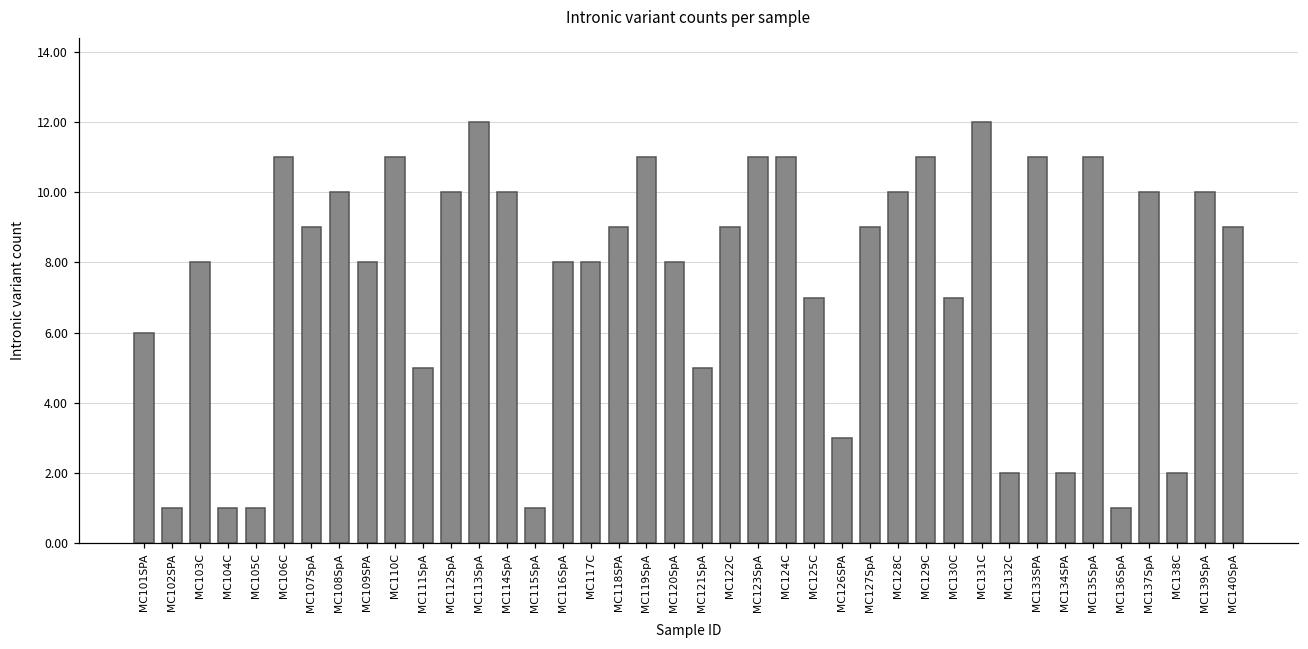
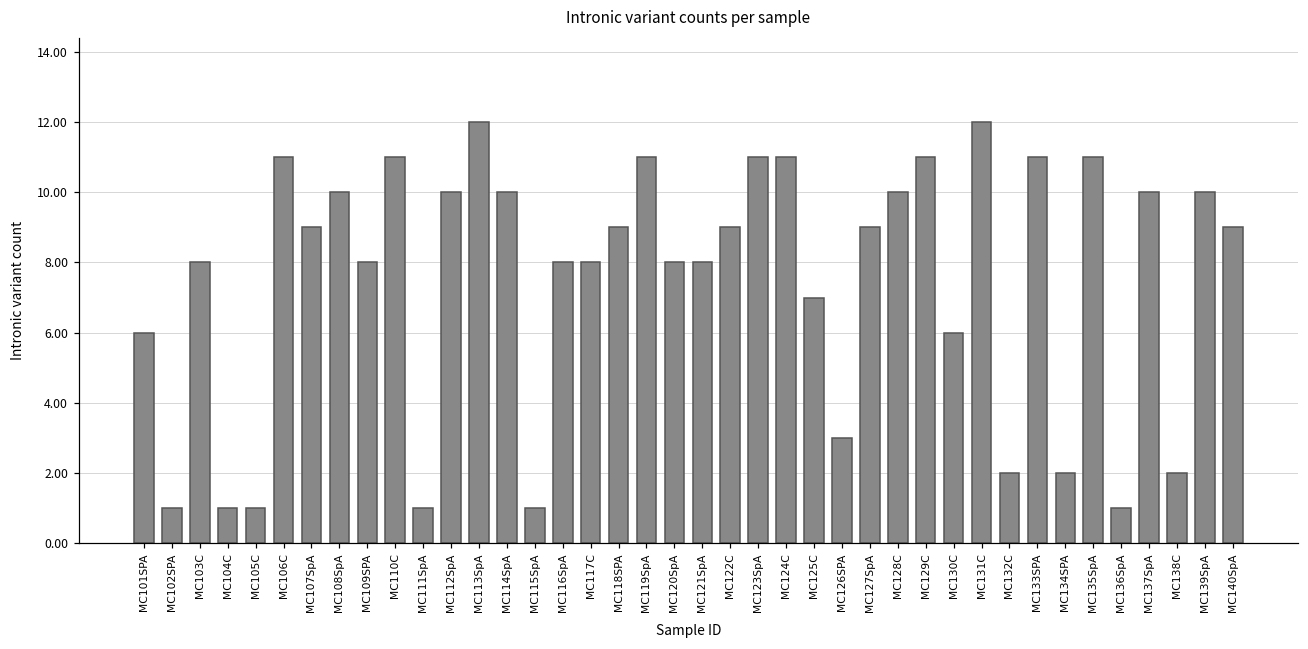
  {
    "MC101SPA": 6,
    "MC102SPA": 1,
    "MC103C": 8,
    "MC104C": 1,
    "MC105C": 1,
    "MC106C": 11,
    "MC107SpA": 9,
    "MC108SpA": 10,
    "MC109SPA": 8,
    "MC110C": 11,
-   "MC111SpA": 5,
+   "MC111SpA": 1,
    "MC112SpA": 10,
    "MC113SpA": 12,
    "MC114SpA": 10,
    "MC115SpA": 1,
    "MC116SpA": 8,
    "MC117C": 8,
    "MC118SPA": 9,
    "MC119SpA": 11,
    "MC120SpA": 8,
-   "MC121SpA": 5,
+   "MC121SpA": 8,
    "MC122C": 9,
    "MC123SpA": 11,
    "MC124C": 11,
    "MC125C": 7,
    "MC126SPA": 3,
    "MC127SpA": 9,
    "MC128C": 10,
    "MC129C": 11,
-   "MC130C": 7,
+   "MC130C": 6,
    "MC131C": 12,
    "MC132C": 2,
    "MC133SPA": 11,
    "MC134SPA": 2,
    "MC135SpA": 11,
    "MC136SpA": 1,
    "MC137SpA": 10,
    "MC138C": 2,
    "MC139SpA": 10,
    "MC140SpA": 9
  }
